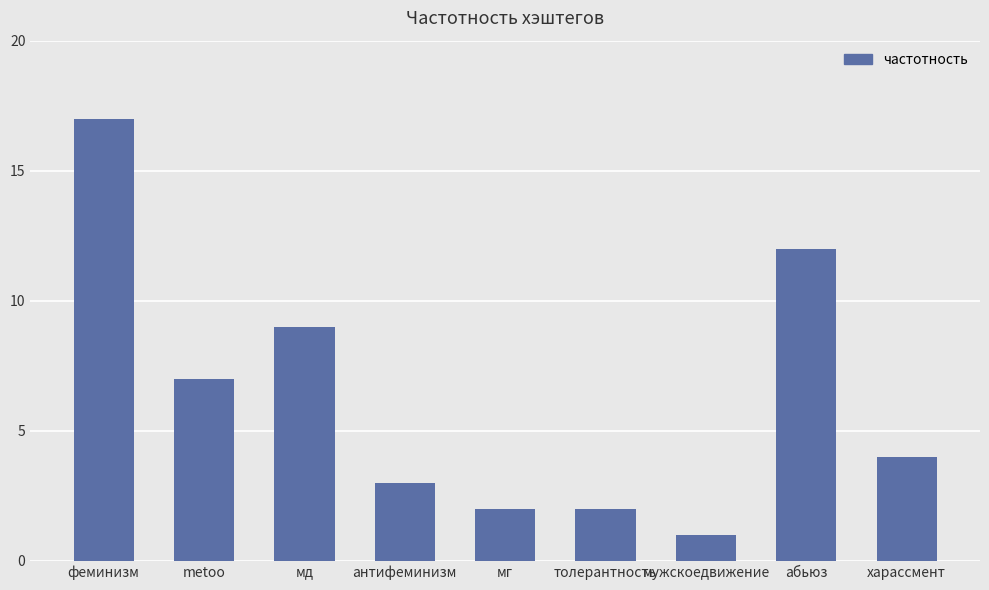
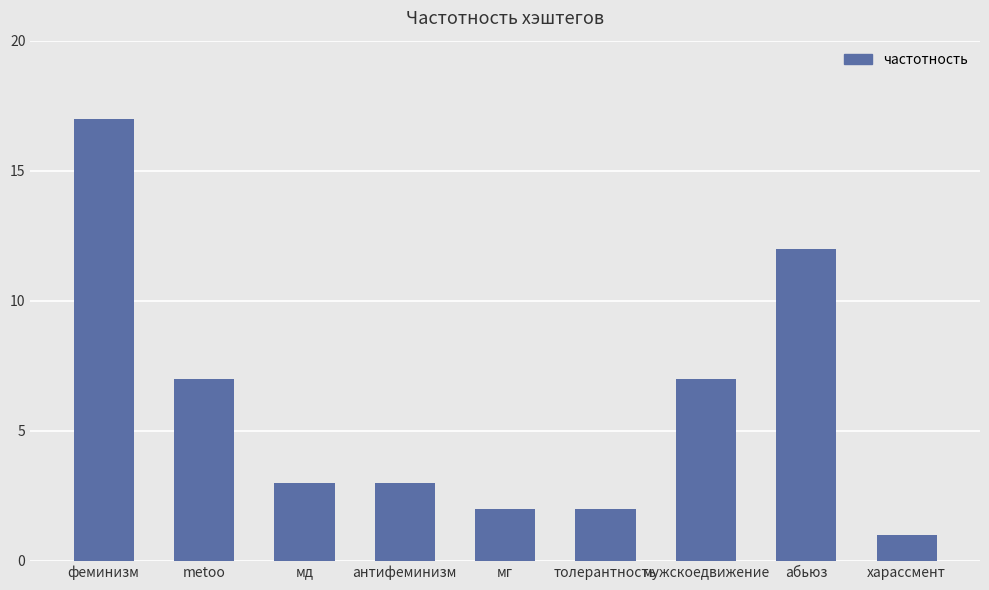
  {
    "феминизм": 17,
    "metoo": 7,
-   "мд": 9,
+   "мд": 3,
    "антифеминизм": 3,
    "мг": 2,
    "толерантность": 2,
-   "мужскоедвижение": 1,
+   "мужскоедвижение": 7,
    "абьюз": 12,
-   "харассмент": 4
+   "харассмент": 1
  }
